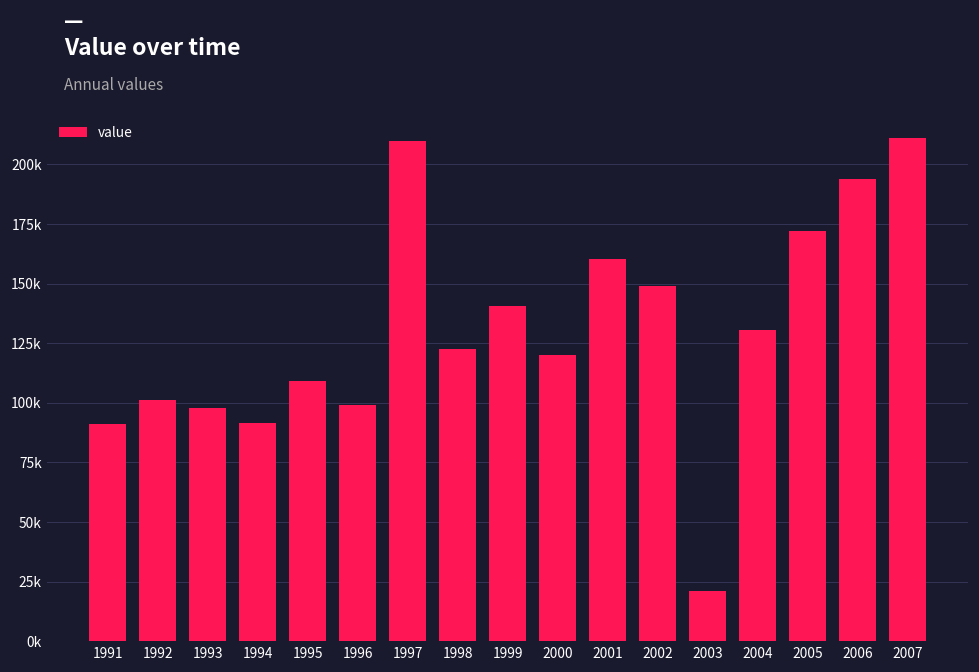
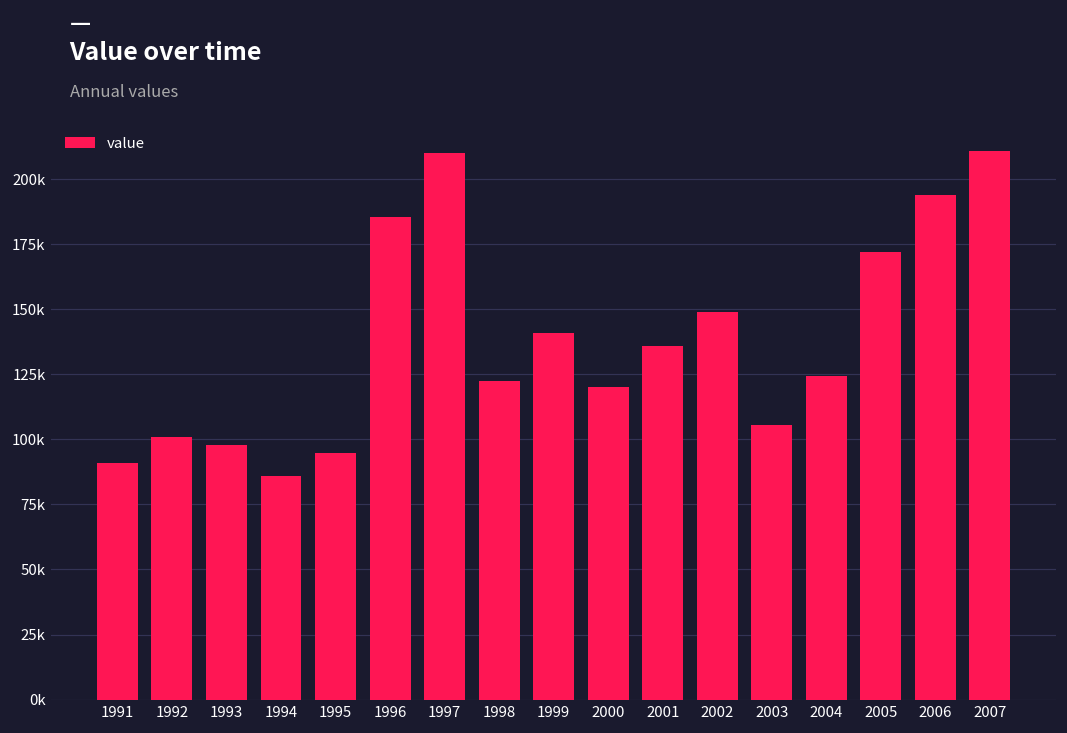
  {
    "1991": 91000,
    "1992": 101000,
    "1993": 98000,
-   "1994": 92000,
-   "1995": 109000,
-   "1996": 99000,
+   "1994": 86000,
+   "1995": 95000,
+   "1996": 186000,
    "1997": 210000,
    "1998": 123000,
    "1999": 141000,
    "2000": 120000,
-   "2001": 160000,
+   "2001": 136000,
    "2002": 149000,
-   "2003": 21000,
-   "2004": 131000,
+   "2003": 105000,
+   "2004": 124000,
    "2005": 172000,
    "2006": 194000,
    "2007": 211000
  }
